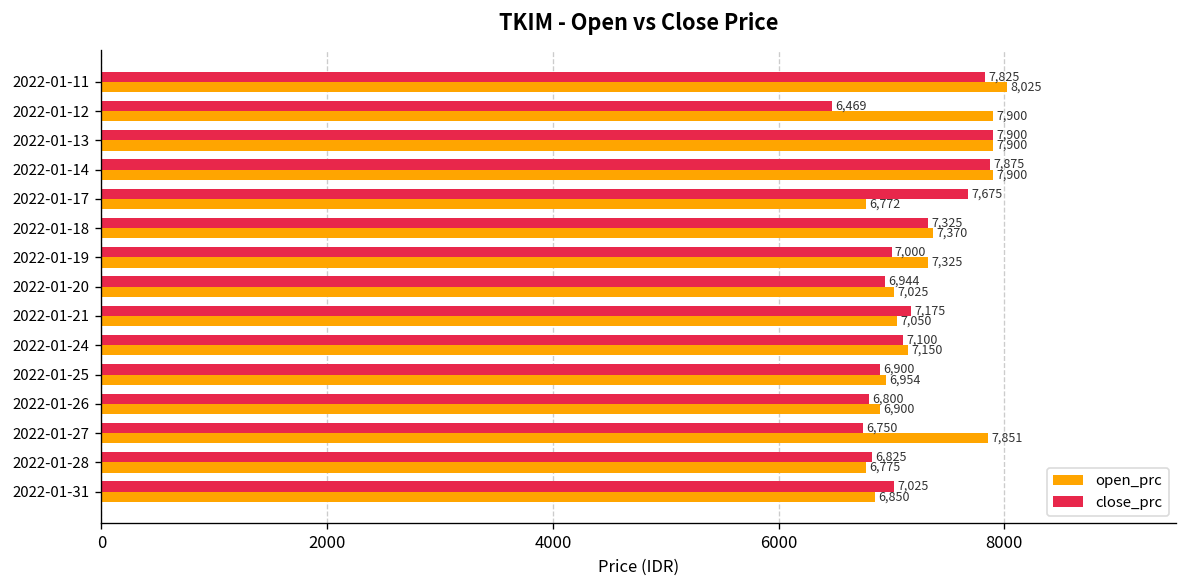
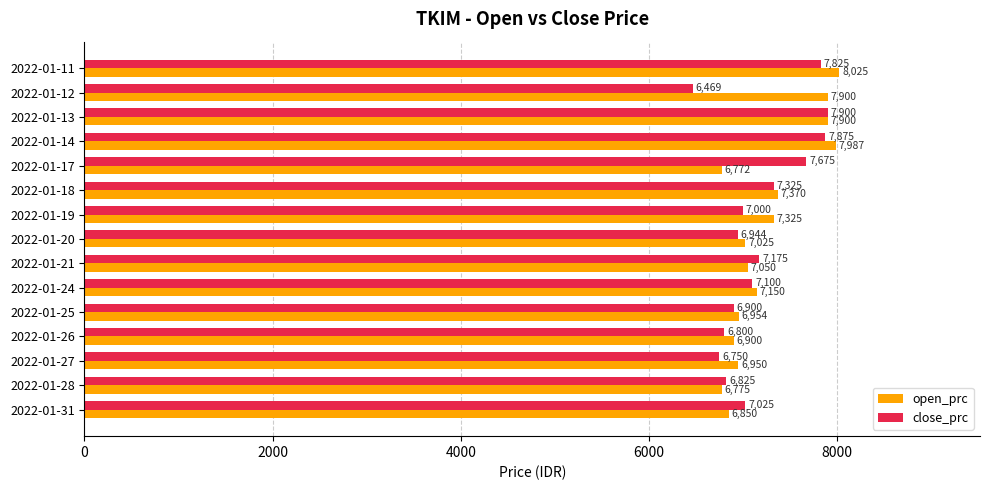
  {
    "open_prc": {
      "2022-01-11": "8,025",
      "2022-01-12": "7,900",
      "2022-01-13": "7,900",
-     "2022-01-14": "7,900",
+     "2022-01-14": "7,987",
      "2022-01-17": "6,772",
      "2022-01-18": "7,370",
      "2022-01-19": "7,325",
      "2022-01-20": "7,025",
      "2022-01-21": "7,050",
      "2022-01-24": "7,150",
      "2022-01-25": "6,954",
      "2022-01-26": "6,900",
-     "2022-01-27": "7,851",
+     "2022-01-27": "6,950",
      "2022-01-28": "6,775",
      "2022-01-31": "6,850"
    },
    "close_prc": {
      "2022-01-11": "7,825",
      "2022-01-12": "6,469",
      "2022-01-13": "7,900",
      "2022-01-14": "7,875",
      "2022-01-17": "7,675",
      "2022-01-18": "7,325",
      "2022-01-19": "7,000",
      "2022-01-20": "6,944",
      "2022-01-21": "7,175",
      "2022-01-24": "7,100",
      "2022-01-25": "6,900",
      "2022-01-26": "6,800",
      "2022-01-27": "6,750",
      "2022-01-28": "6,825",
      "2022-01-31": "7,025"
    }
  }
